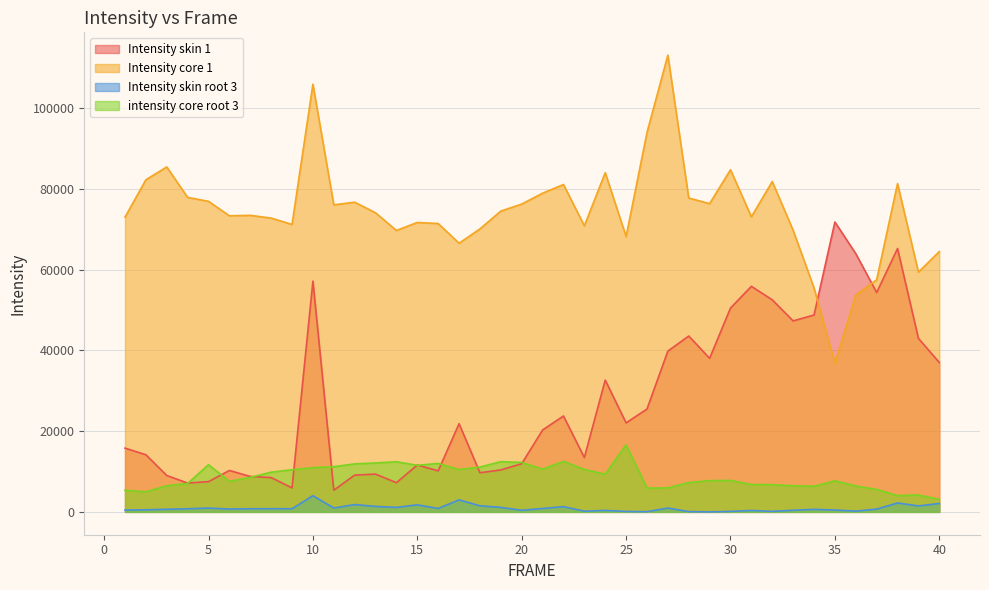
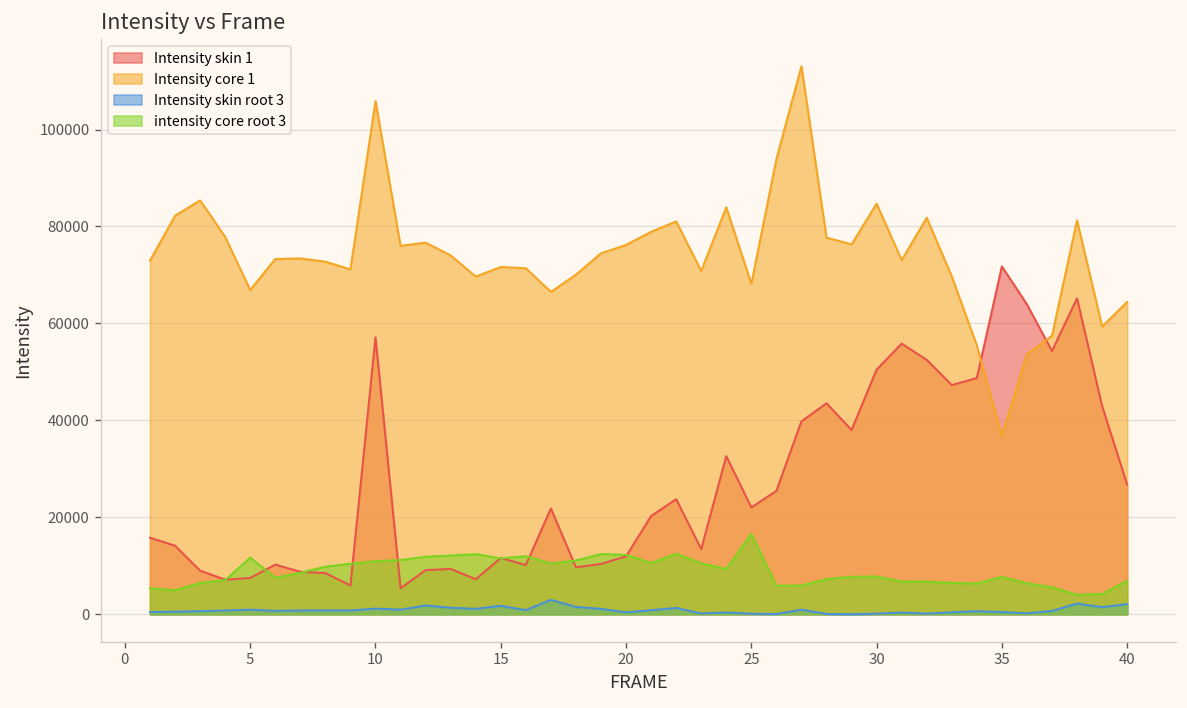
  {
    "Intensity skin 1": {
      "5": 7000,
      "10": 57000,
      "25": 22000,
      "30": 50000,
      "35": 72000,
-     "40": 37000
+     "40": 27000
    },
    "Intensity core 1": {
-     "5": 77000,
+     "5": 67000,
      "10": 106000,
      "15": 72000,
      "20": 76000,
      "25": 68000,
      "30": 85000,
      "35": 37000,
      "40": 64000
    },
    "Intensity skin root 3": {
      "5": 1000,
-     "10": 4000,
+     "10": 1000,
      "15": 2000,
      "20": 0,
      "25": 0,
      "30": 0,
      "35": 0,
      "40": 2000
    },
    "intensity core root 3": {
      "5": 12000,
      "10": 11000,
      "25": 17000,
      "30": 8000,
      "35": 8000,
-     "40": 3000
+     "40": 7000
    }
  }
